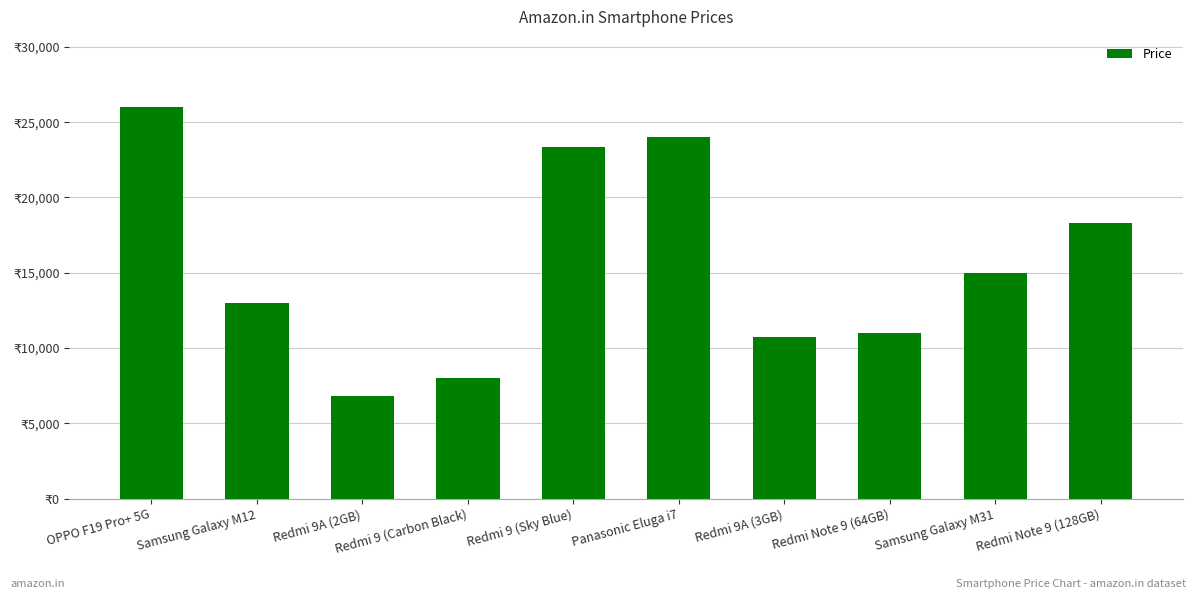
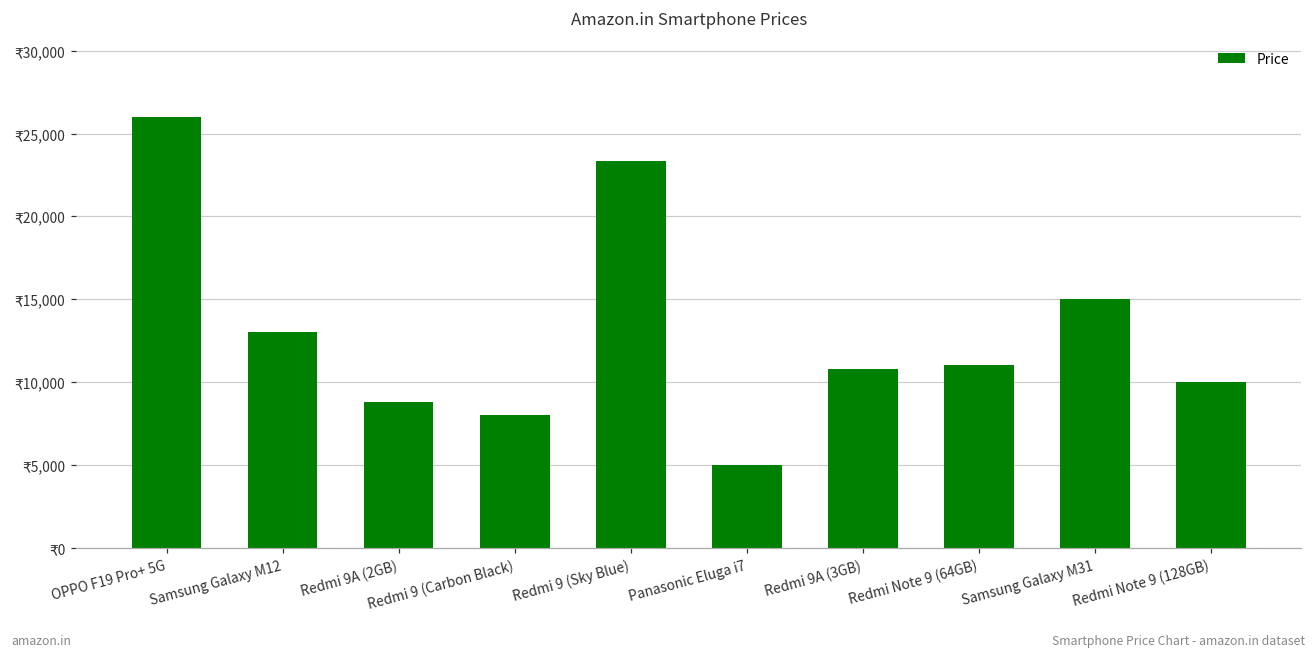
  {
    "OPPO F19 Pro+ 5G": "₹26,000",
    "Samsung Galaxy M12": "₹13,000",
-   "Redmi 9A (2GB)": "₹6,800",
+   "Redmi 9A (2GB)": "₹8,800",
    "Redmi 9 (Carbon Black)": "₹8,000",
    "Redmi 9 (Sky Blue)": "₹23,300",
-   "Panasonic Eluga i7": "₹24,000",
+   "Panasonic Eluga i7": "₹5,000",
    "Redmi 9A (3GB)": "₹10,800",
    "Redmi Note 9 (64GB)": "₹11,000",
    "Samsung Galaxy M31": "₹15,000",
-   "Redmi Note 9 (128GB)": "₹18,300"
+   "Redmi Note 9 (128GB)": "₹10,000"
  }
